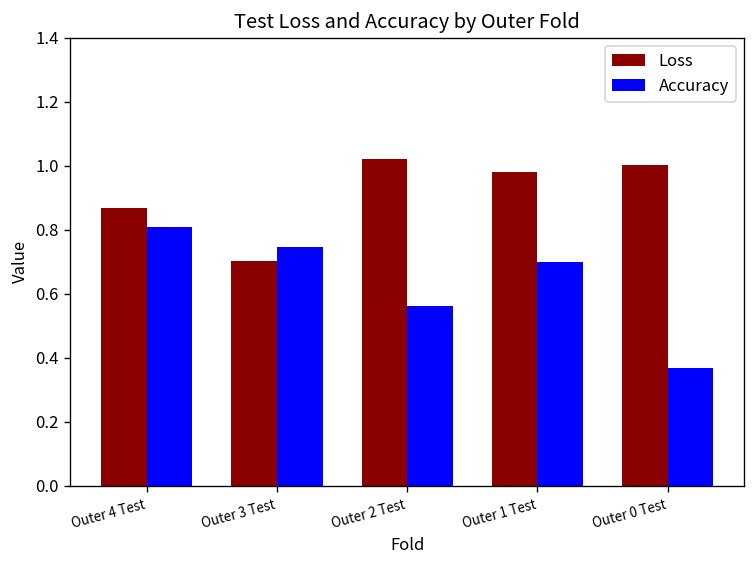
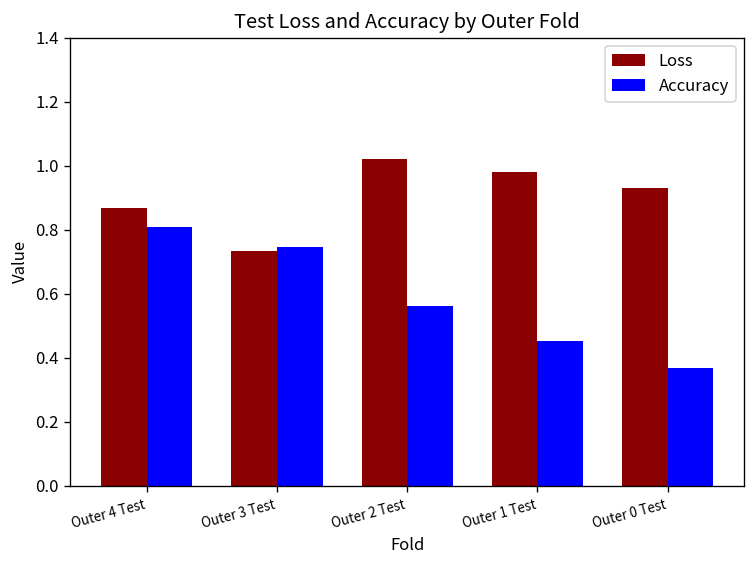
  {
    "Loss": {
      "Outer 4 Test": 0.87,
-     "Outer 3 Test": 0.70,
+     "Outer 3 Test": 0.73,
      "Outer 2 Test": 1.02,
      "Outer 1 Test": 0.98,
-     "Outer 0 Test": 1.00
+     "Outer 0 Test": 0.93
    },
    "Accuracy": {
      "Outer 4 Test": 0.81,
      "Outer 3 Test": 0.75,
      "Outer 2 Test": 0.56,
-     "Outer 1 Test": 0.70,
+     "Outer 1 Test": 0.45,
      "Outer 0 Test": 0.37
    }
  }
